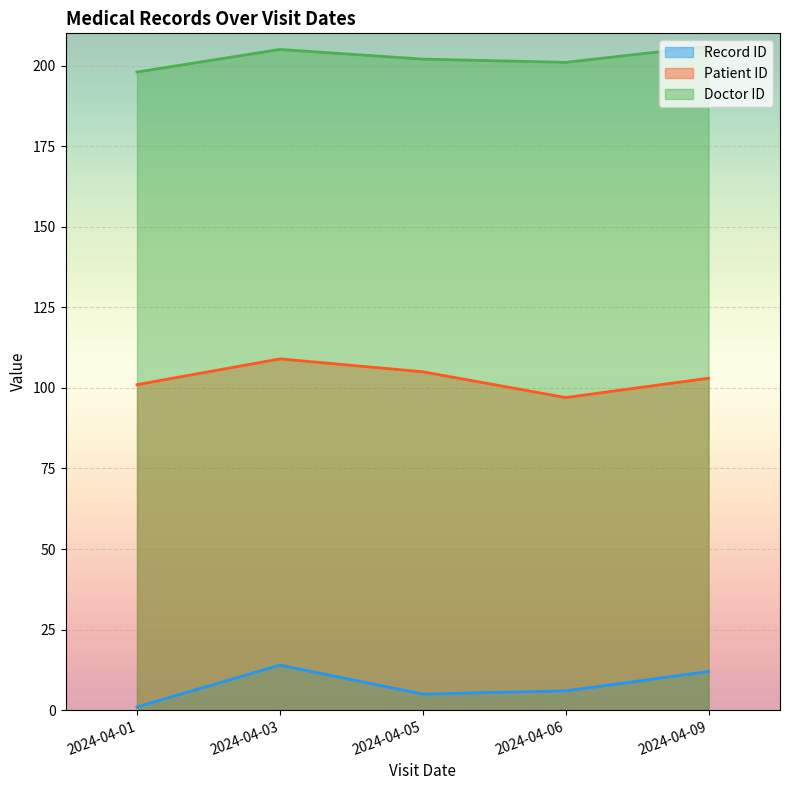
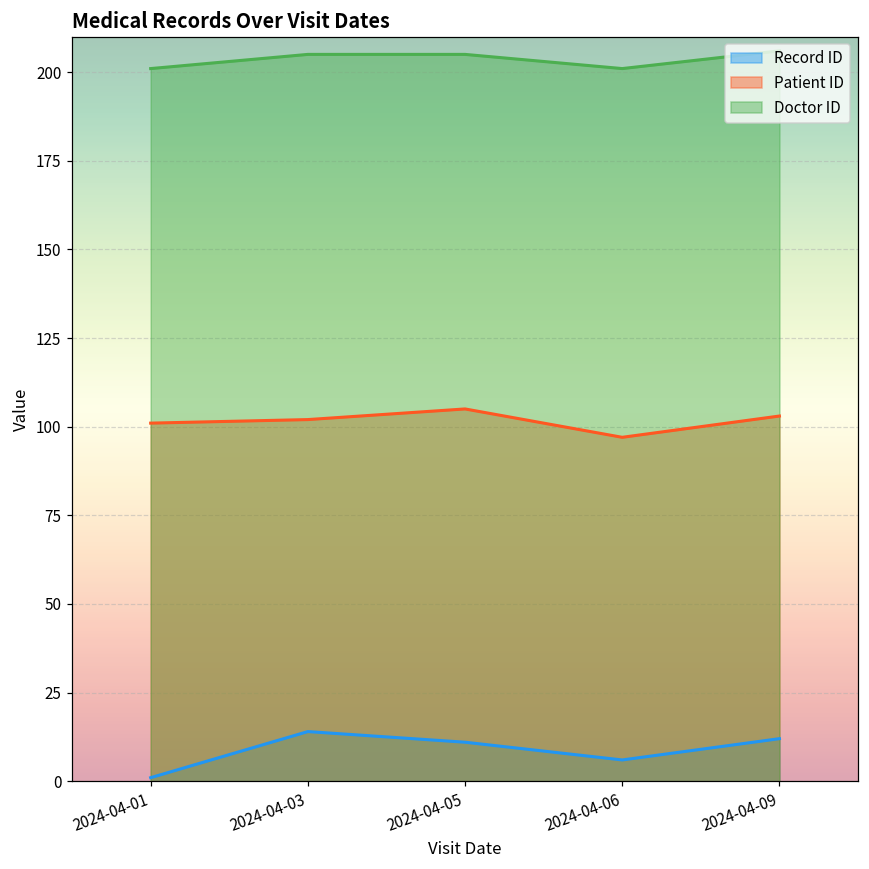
  {
    "Record ID": {
      "2024-04-01": 1,
      "2024-04-03": 14,
-     "2024-04-05": 5,
+     "2024-04-05": 11,
      "2024-04-06": 6,
      "2024-04-09": 12
    },
    "Patient ID": {
      "2024-04-01": 101,
-     "2024-04-03": 109,
+     "2024-04-03": 102,
      "2024-04-05": 105,
      "2024-04-06": 97,
      "2024-04-09": 103
    },
    "Doctor ID": {
-     "2024-04-01": 198,
+     "2024-04-01": 201,
      "2024-04-03": 205,
-     "2024-04-05": 202,
+     "2024-04-05": 205,
      "2024-04-06": 201
    }
  }
